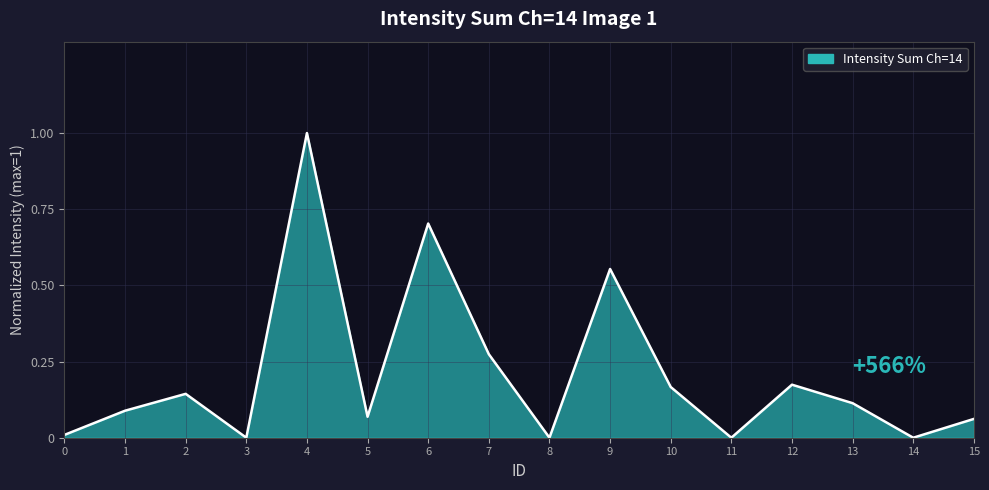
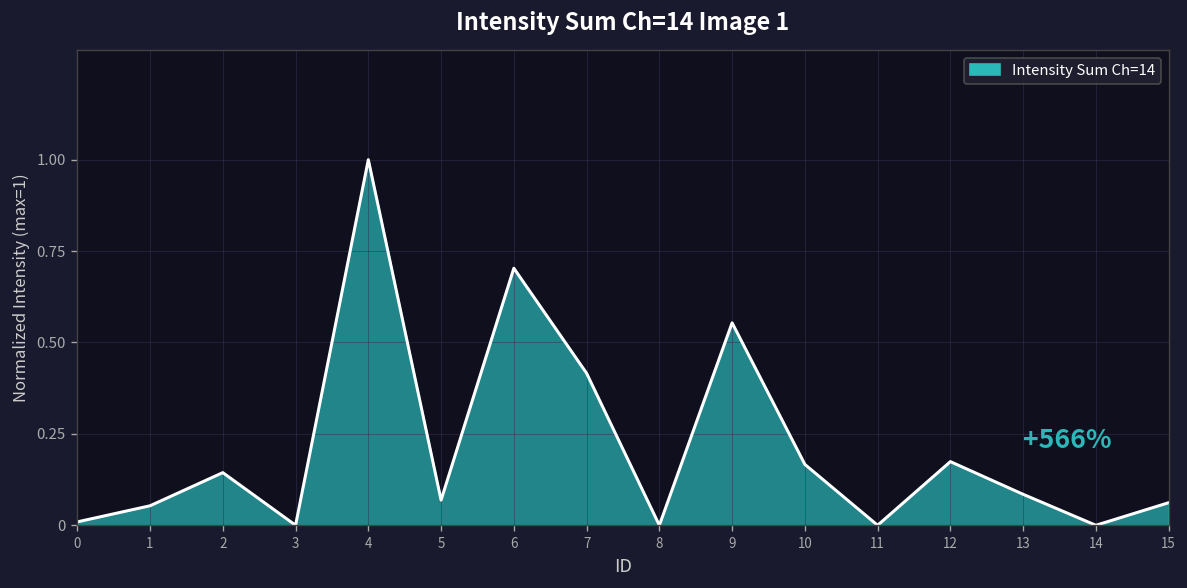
  {
    "0": 0.01,
-   "1": 0.09,
+   "1": 0.05,
    "2": 0.14,
    "3": 0.00,
    "4": 1.00,
    "5": 0.07,
    "6": 0.70,
-   "7": 0.27,
+   "7": 0.42,
    "8": 0.00,
    "9": 0.55,
    "10": 0.17,
    "11": 0.00,
    "12": 0.17,
-   "13": 0.11,
+   "13": 0.08,
    "14": 0.00,
    "15": 0.06
  }
